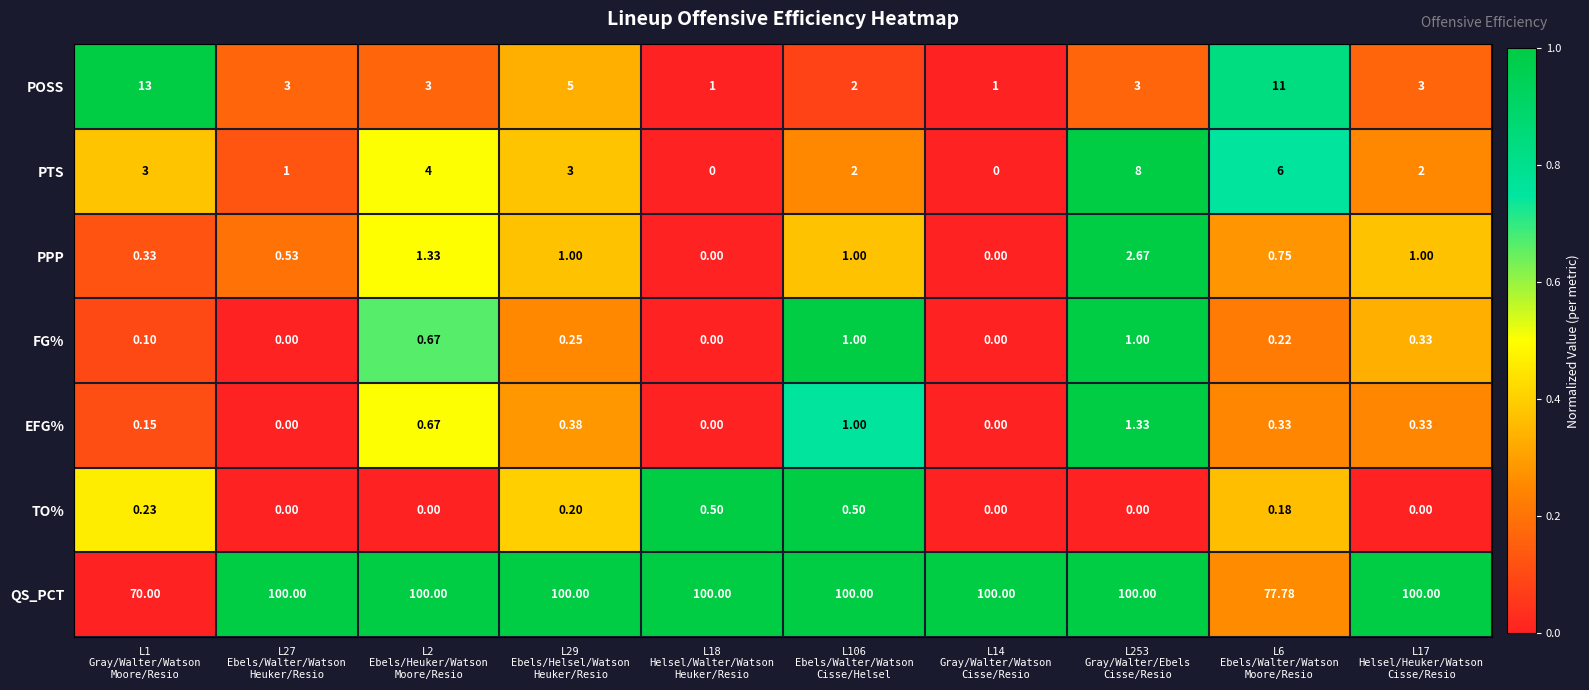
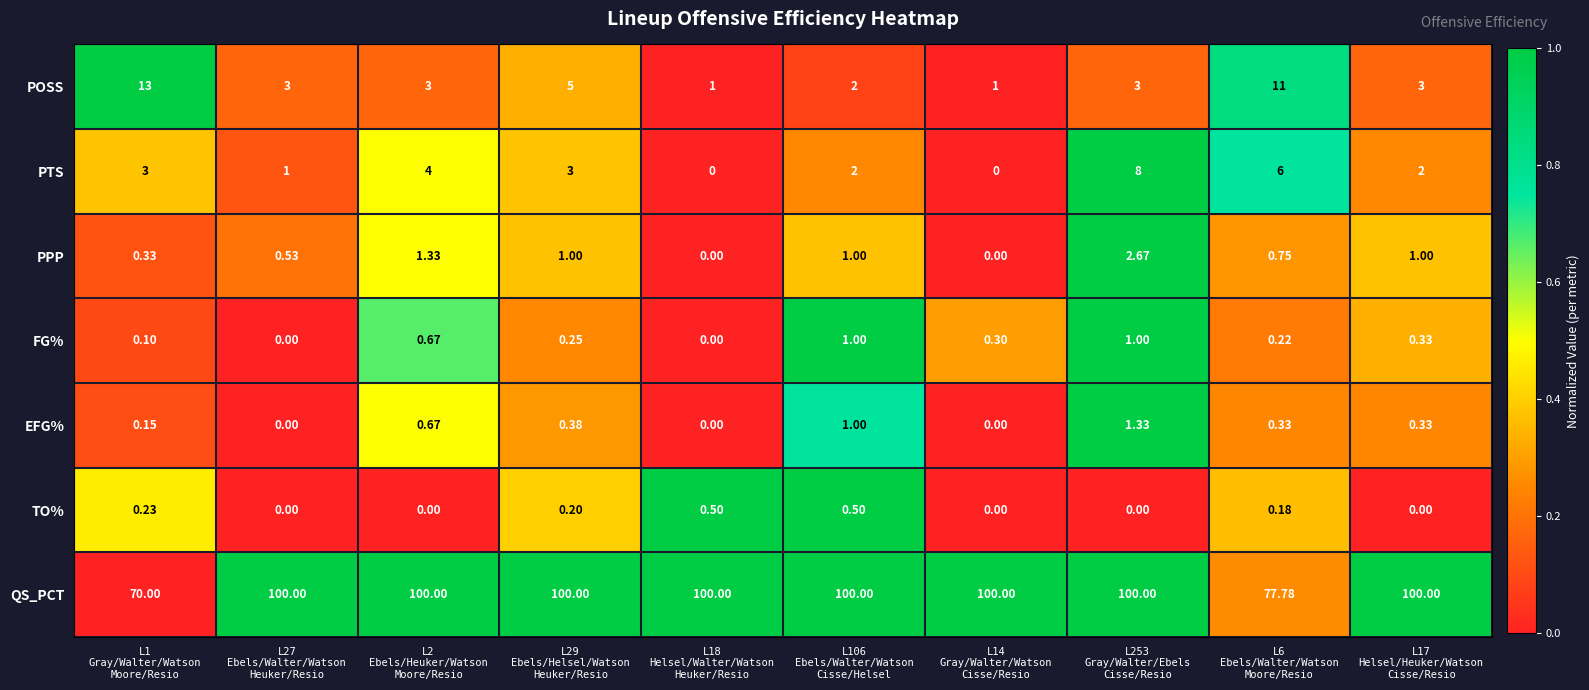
  {
    "POSS": {
      "L1 Gray/Walter/Watson Moore/Resio": 13,
      "L27 Ebels/Walter/Watson Heuker/Resio": 3,
      "L2 Ebels/Heuker/Watson Moore/Resio": 3,
      "L29 Ebels/Helsel/Watson Heuker/Resio": 5,
      "L18 Helsel/Walter/Watson Heuker/Resio": 1,
      "L106 Ebels/Walter/Watson Cisse/Helsel": 2,
      "L14 Gray/Walter/Watson Cisse/Resio": 1,
      "L253 Gray/Walter/Ebels Cisse/Resio": 3,
      "L6 Ebels/Walter/Watson Moore/Resio": 11,
      "L17 Helsel/Heuker/Watson Cisse/Resio": 3
    },
    "PTS": {
      "L1 Gray/Walter/Watson Moore/Resio": 3,
      "L27 Ebels/Walter/Watson Heuker/Resio": 1,
      "L2 Ebels/Heuker/Watson Moore/Resio": 4,
      "L29 Ebels/Helsel/Watson Heuker/Resio": 3,
      "L18 Helsel/Walter/Watson Heuker/Resio": 0,
      "L106 Ebels/Walter/Watson Cisse/Helsel": 2,
      "L14 Gray/Walter/Watson Cisse/Resio": 0,
      "L253 Gray/Walter/Ebels Cisse/Resio": 8,
      "L6 Ebels/Walter/Watson Moore/Resio": 6,
      "L17 Helsel/Heuker/Watson Cisse/Resio": 2
    },
    "PPP": {
      "L1 Gray/Walter/Watson Moore/Resio": 0.33,
      "L27 Ebels/Walter/Watson Heuker/Resio": 0.53,
      "L2 Ebels/Heuker/Watson Moore/Resio": 1.33,
      "L29 Ebels/Helsel/Watson Heuker/Resio": 1.00,
      "L18 Helsel/Walter/Watson Heuker/Resio": 0.00,
      "L106 Ebels/Walter/Watson Cisse/Helsel": 1.00,
      "L14 Gray/Walter/Watson Cisse/Resio": 0.00,
      "L253 Gray/Walter/Ebels Cisse/Resio": 2.67,
      "L6 Ebels/Walter/Watson Moore/Resio": 0.75,
      "L17 Helsel/Heuker/Watson Cisse/Resio": 1.00
    },
    "FG%": {
      "L1 Gray/Walter/Watson Moore/Resio": 0.10,
      "L27 Ebels/Walter/Watson Heuker/Resio": 0.00,
      "L2 Ebels/Heuker/Watson Moore/Resio": 0.67,
      "L29 Ebels/Helsel/Watson Heuker/Resio": 0.25,
      "L18 Helsel/Walter/Watson Heuker/Resio": 0.00,
      "L106 Ebels/Walter/Watson Cisse/Helsel": 1.00,
-     "L14 Gray/Walter/Watson Cisse/Resio": 0.00,
+     "L14 Gray/Walter/Watson Cisse/Resio": 0.30,
      "L253 Gray/Walter/Ebels Cisse/Resio": 1.00,
      "L6 Ebels/Walter/Watson Moore/Resio": 0.22,
      "L17 Helsel/Heuker/Watson Cisse/Resio": 0.33
    },
    "EFG%": {
      "L1 Gray/Walter/Watson Moore/Resio": 0.15,
      "L27 Ebels/Walter/Watson Heuker/Resio": 0.00,
      "L2 Ebels/Heuker/Watson Moore/Resio": 0.67,
      "L29 Ebels/Helsel/Watson Heuker/Resio": 0.38,
      "L18 Helsel/Walter/Watson Heuker/Resio": 0.00,
      "L106 Ebels/Walter/Watson Cisse/Helsel": 1.00,
      "L14 Gray/Walter/Watson Cisse/Resio": 0.00,
      "L253 Gray/Walter/Ebels Cisse/Resio": 1.33,
      "L6 Ebels/Walter/Watson Moore/Resio": 0.33,
      "L17 Helsel/Heuker/Watson Cisse/Resio": 0.33
    },
    "TO%": {
      "L1 Gray/Walter/Watson Moore/Resio": 0.23,
      "L27 Ebels/Walter/Watson Heuker/Resio": 0.00,
      "L2 Ebels/Heuker/Watson Moore/Resio": 0.00,
      "L29 Ebels/Helsel/Watson Heuker/Resio": 0.20,
      "L18 Helsel/Walter/Watson Heuker/Resio": 0.50,
      "L106 Ebels/Walter/Watson Cisse/Helsel": 0.50,
      "L14 Gray/Walter/Watson Cisse/Resio": 0.00,
      "L253 Gray/Walter/Ebels Cisse/Resio": 0.00,
      "L6 Ebels/Walter/Watson Moore/Resio": 0.18,
      "L17 Helsel/Heuker/Watson Cisse/Resio": 0.00
    },
    "QS_PCT": {
      "L1 Gray/Walter/Watson Moore/Resio": 70.00,
      "L27 Ebels/Walter/Watson Heuker/Resio": 100.00,
      "L2 Ebels/Heuker/Watson Moore/Resio": 100.00,
      "L29 Ebels/Helsel/Watson Heuker/Resio": 100.00,
      "L18 Helsel/Walter/Watson Heuker/Resio": 100.00,
      "L106 Ebels/Walter/Watson Cisse/Helsel": 100.00,
      "L14 Gray/Walter/Watson Cisse/Resio": 100.00,
      "L253 Gray/Walter/Ebels Cisse/Resio": 100.00,
      "L6 Ebels/Walter/Watson Moore/Resio": 77.78,
      "L17 Helsel/Heuker/Watson Cisse/Resio": 100.00
    }
  }
